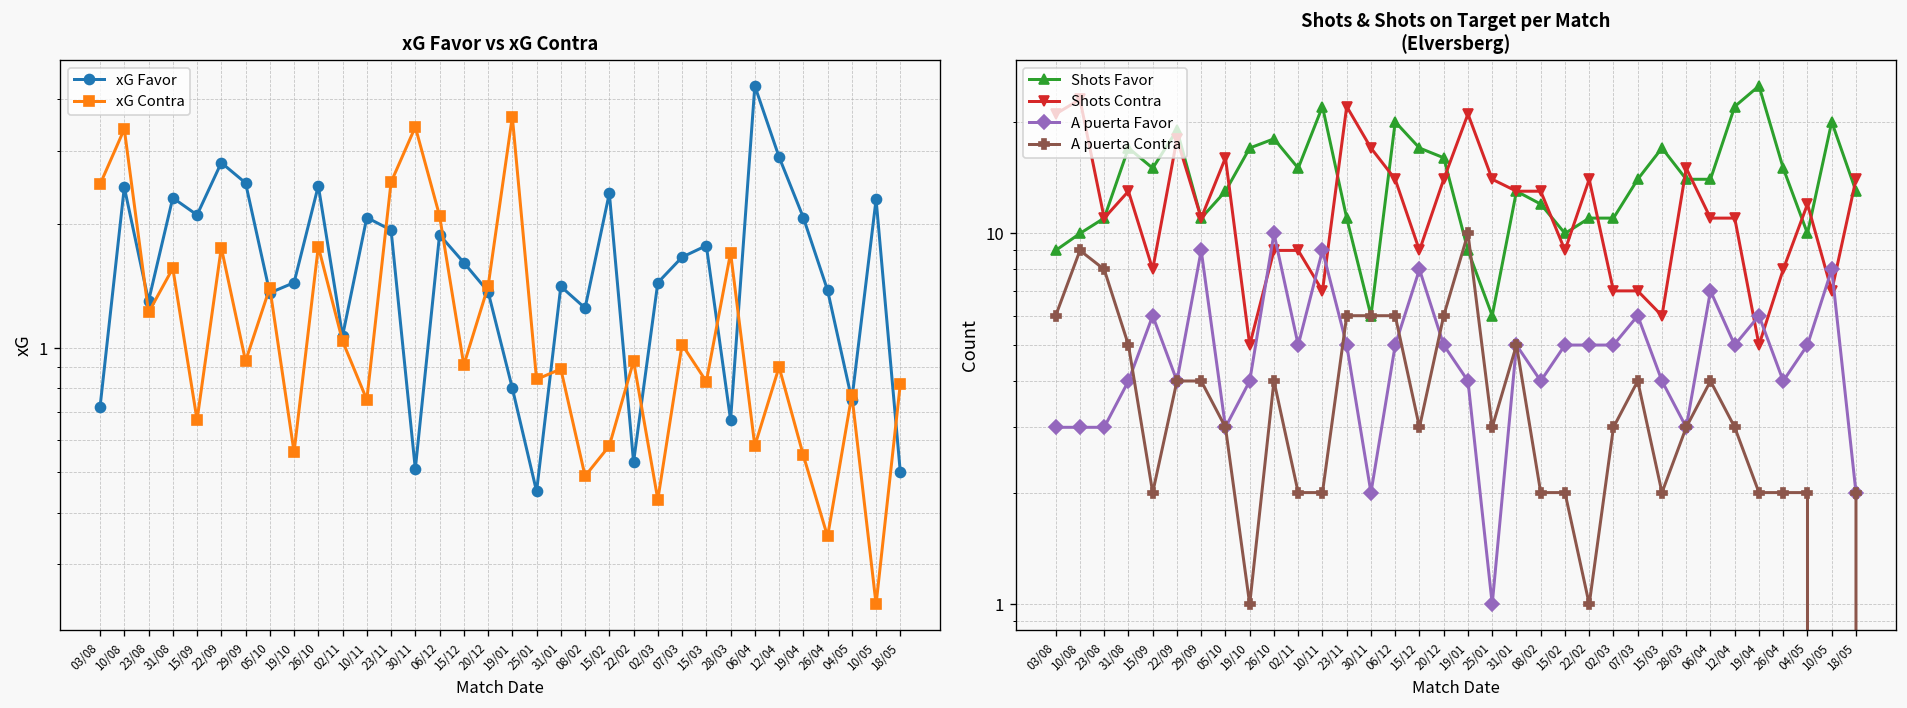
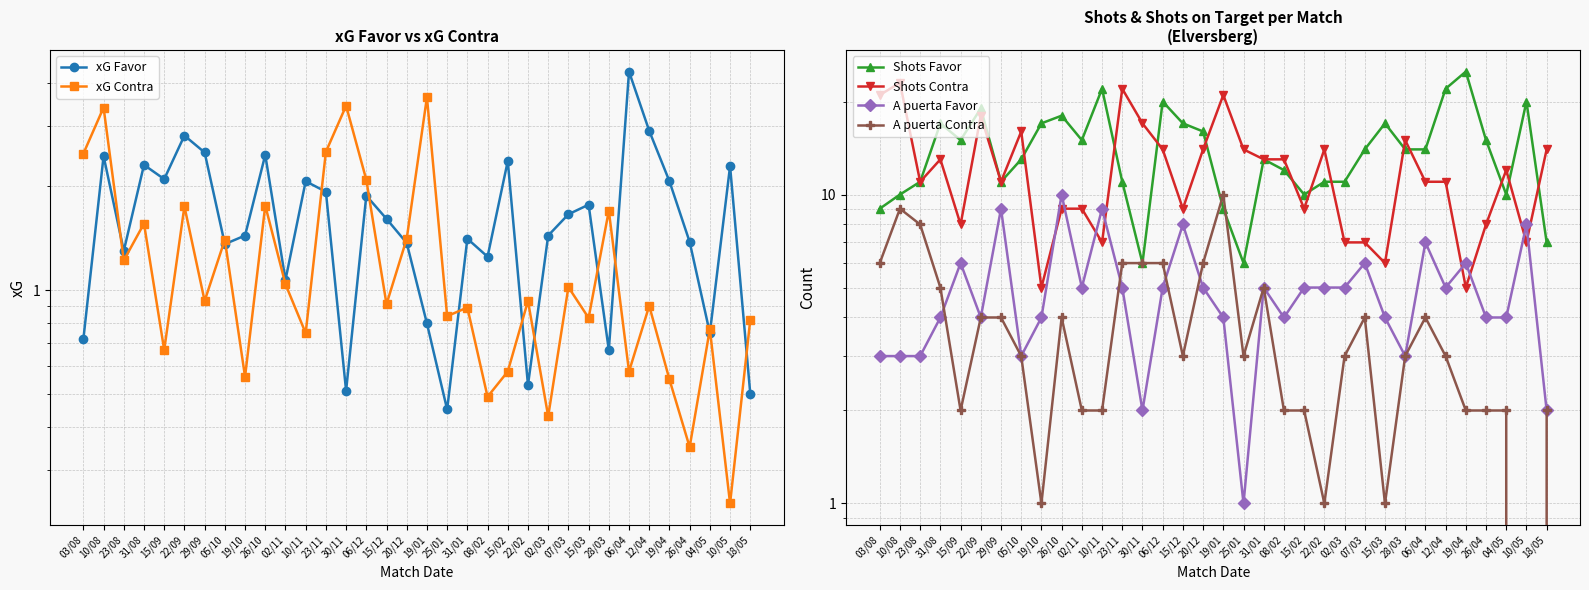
  {
    "Shots & Shots on Target per Match (Elversberg)": {
      "Shots Favor": {
        "03/08": 9,
        "10/08": 10,
        "15/09": 15,
        "05/10": 13,
        "19/10": 17,
        "26/10": 18,
        "02/11": 15,
        "10/11": 22,
        "23/11": 11,
        "06/12": 20,
        "15/12": 17,
        "20/12": 16,
        "19/01": 9,
        "25/01": 6,
        "08/02": 12,
        "15/02": 10,
        "22/02": 11,
        "02/03": 11,
        "07/03": 14,
        "15/03": 17,
        "28/03": 14,
        "06/04": 14,
        "12/04": 22,
        "19/04": 25,
        "26/04": 15,
        "04/05": 10,
        "10/05": 20,
-       "18/05": 13
+       "18/05": 7
      },
      "Shots Contra": {
        "31/08": 13,
        "15/09": 8,
        "05/10": 16,
        "19/10": 5,
        "26/10": 9,
        "02/11": 9,
        "10/11": 7,
        "23/11": 22,
        "30/11": 17,
        "06/12": 14,
        "15/12": 9,
        "20/12": 14,
        "19/01": 21,
        "25/01": 14,
        "08/02": 13,
        "15/02": 9,
        "22/02": 14,
        "02/03": 7,
        "07/03": 7,
        "15/03": 6,
        "28/03": 15,
        "06/04": 11,
        "12/04": 11,
        "19/04": 5,
        "26/04": 8,
        "04/05": 12,
        "10/05": 7,
        "18/05": 14
      },
      "A puerta Favor": {
        "03/08": 3,
        "10/08": 3,
        "23/08": 3,
        "31/08": 4,
        "15/09": 6,
        "29/09": 9,
        "19/10": 4,
        "26/10": 10,
        "02/11": 5,
        "10/11": 9,
        "23/11": 5,
        "30/11": 2,
        "06/12": 5,
        "15/12": 8,
        "20/12": 5,
        "19/01": 4,
        "25/01": 1,
        "08/02": 4,
        "15/02": 5,
        "22/02": 5,
        "02/03": 5,
        "07/03": 6,
        "15/03": 4,
        "06/04": 7,
        "12/04": 5,
        "19/04": 6,
        "26/04": 4,
-       "04/05": 5,
+       "04/05": 4,
        "10/05": 8
      },
      "A puerta Contra": {
        "03/08": 6,
        "10/08": 9,
        "23/08": 8,
        "31/08": 5,
        "15/09": 2,
        "29/09": 4,
        "19/10": 1,
        "26/10": 4,
        "02/11": 2,
        "10/11": 2,
        "23/11": 6,
        "06/12": 6,
        "15/12": 3,
        "20/12": 6,
        "19/01": 10,
        "25/01": 3,
        "08/02": 2,
        "15/02": 2,
        "22/02": 1,
        "02/03": 3,
        "07/03": 4,
-       "15/03": 2,
+       "15/03": 1,
        "06/04": 4,
        "12/04": 3,
        "19/04": 2,
        "26/04": 2,
        "04/05": 2
      }
    }
  }
